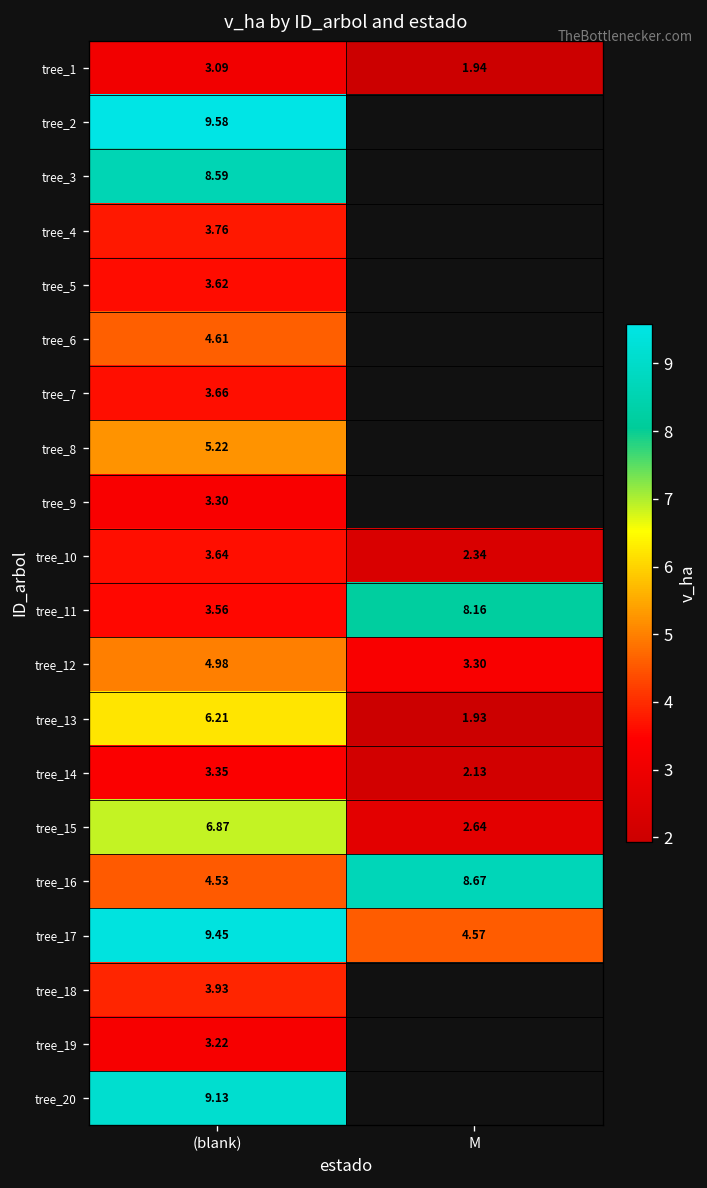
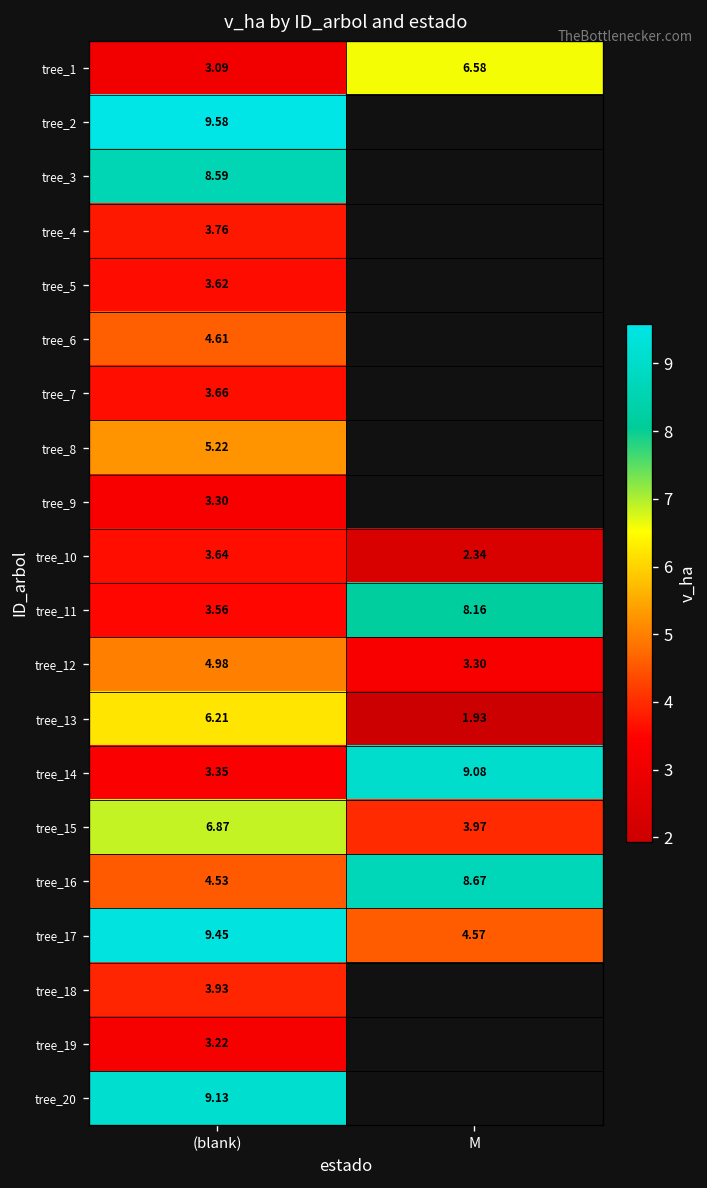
  {
    "tree_1": {
      "(blank)": 3.09,
-     "M": 1.94
+     "M": 6.58
    },
    "tree_2": {
      "(blank)": 9.58
    },
    "tree_3": {
      "(blank)": 8.59
    },
    "tree_4": {
      "(blank)": 3.76
    },
    "tree_5": {
      "(blank)": 3.62
    },
    "tree_6": {
      "(blank)": 4.61
    },
    "tree_7": {
      "(blank)": 3.66
    },
    "tree_8": {
      "(blank)": 5.22
    },
    "tree_9": {
      "(blank)": 3.30
    },
    "tree_10": {
      "(blank)": 3.64,
      "M": 2.34
    },
    "tree_11": {
      "(blank)": 3.56,
      "M": 8.16
    },
    "tree_12": {
      "(blank)": 4.98,
      "M": 3.30
    },
    "tree_13": {
      "(blank)": 6.21,
      "M": 1.93
    },
    "tree_14": {
      "(blank)": 3.35,
-     "M": 2.13
+     "M": 9.08
    },
    "tree_15": {
      "(blank)": 6.87,
-     "M": 2.64
+     "M": 3.97
    },
    "tree_16": {
      "(blank)": 4.53,
      "M": 8.67
    },
    "tree_17": {
      "(blank)": 9.45,
      "M": 4.57
    },
    "tree_18": {
      "(blank)": 3.93
    },
    "tree_19": {
      "(blank)": 3.22
    },
    "tree_20": {
      "(blank)": 9.13
    }
  }
